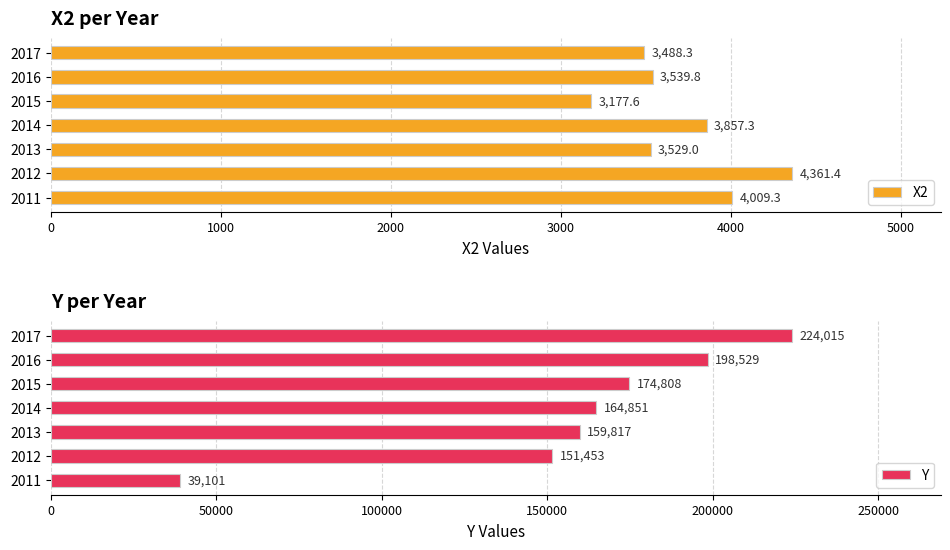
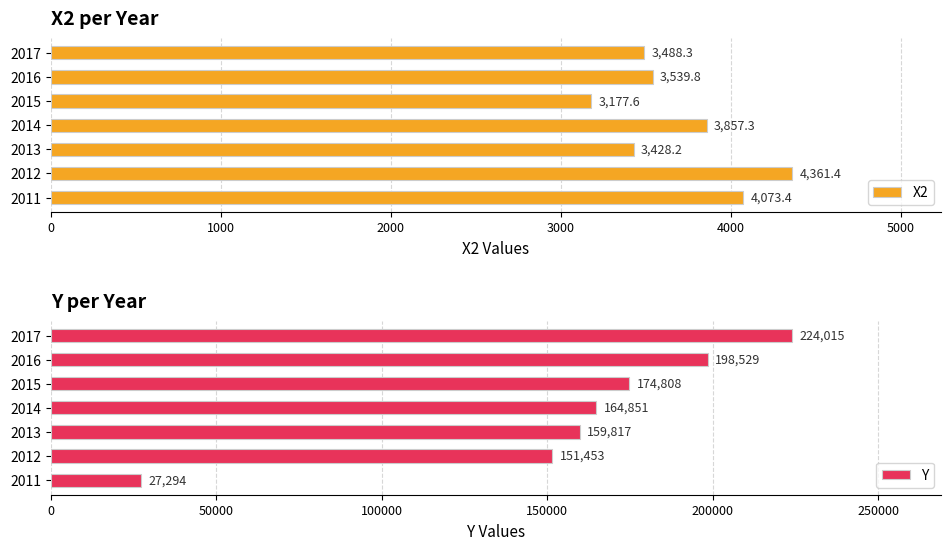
  {
    "X2 per Year": {
      "2017": "3,488.3",
      "2016": "3,539.8",
      "2015": "3,177.6",
      "2014": "3,857.3",
-     "2013": "3,529.0",
+     "2013": "3,428.2",
      "2012": "4,361.4",
-     "2011": "4,009.3"
+     "2011": "4,073.4"
    },
    "Y per Year": {
      "2017": "224,015",
      "2016": "198,529",
      "2015": "174,808",
      "2014": "164,851",
      "2013": "159,817",
      "2012": "151,453",
-     "2011": "39,101"
+     "2011": "27,294"
    }
  }
